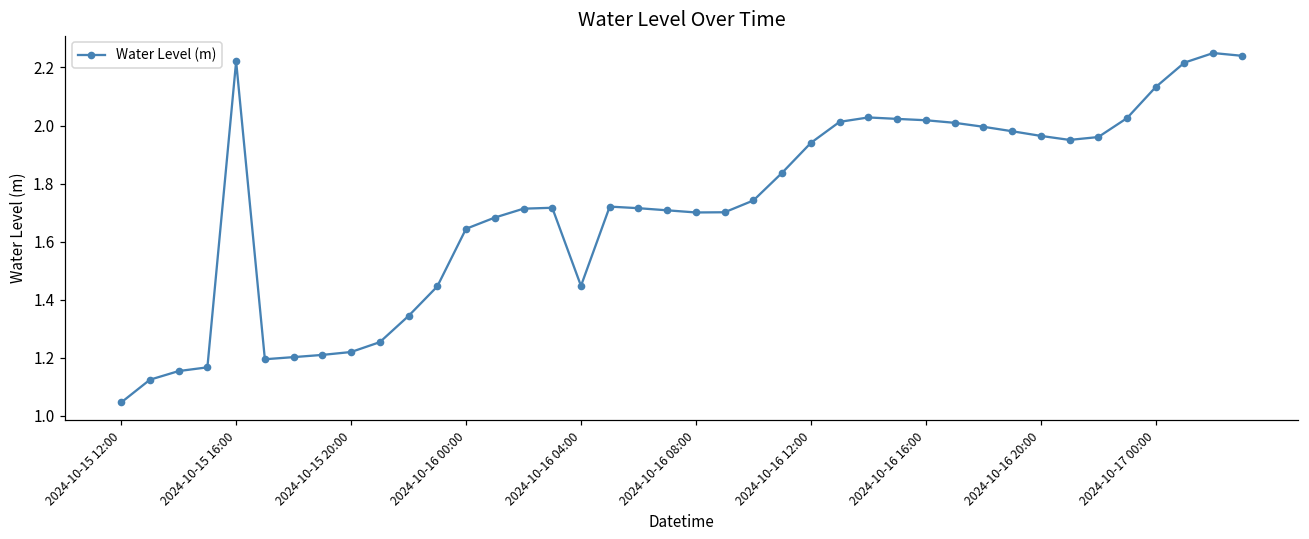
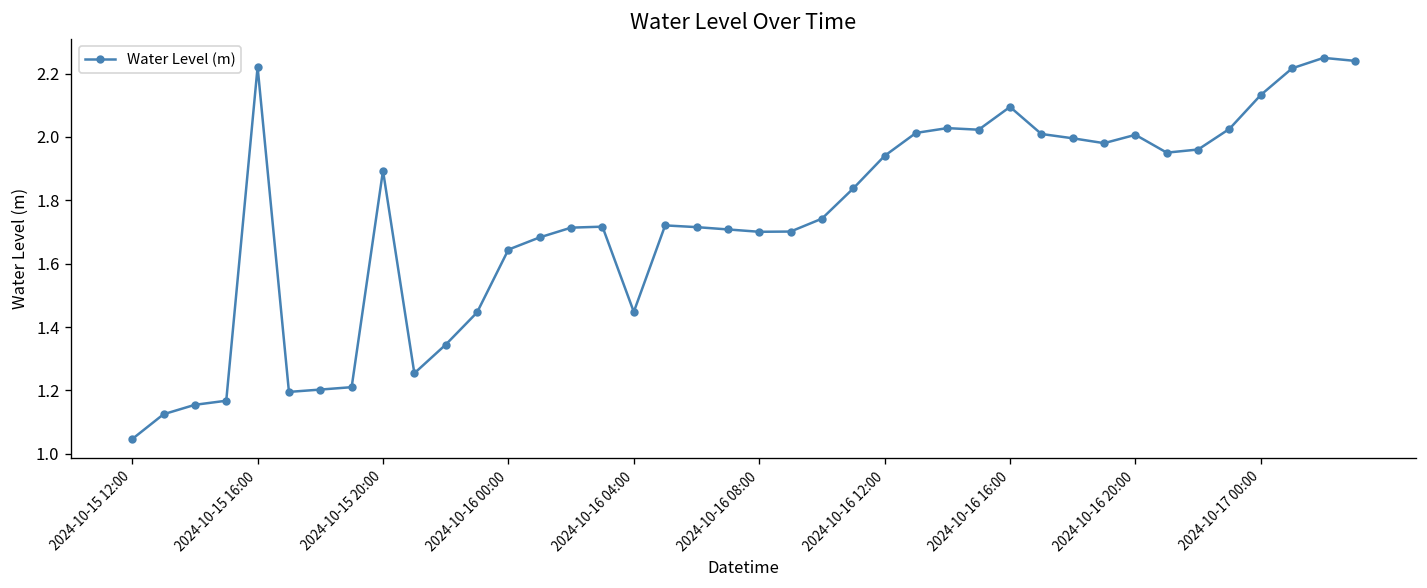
  {
    "2024-10-15 12:00": 1.05,
    "2024-10-15 16:00": 2.22,
-   "2024-10-15 20:00": 1.22,
+   "2024-10-15 20:00": 1.89,
    "2024-10-16 00:00": 1.64,
    "2024-10-16 04:00": 1.45,
    "2024-10-16 08:00": 1.70,
    "2024-10-16 12:00": 1.94,
-   "2024-10-16 16:00": 2.02,
-   "2024-10-16 20:00": 1.96,
+   "2024-10-16 16:00": 2.09,
+   "2024-10-16 20:00": 2.01,
    "2024-10-17 00:00": 2.13
  }
